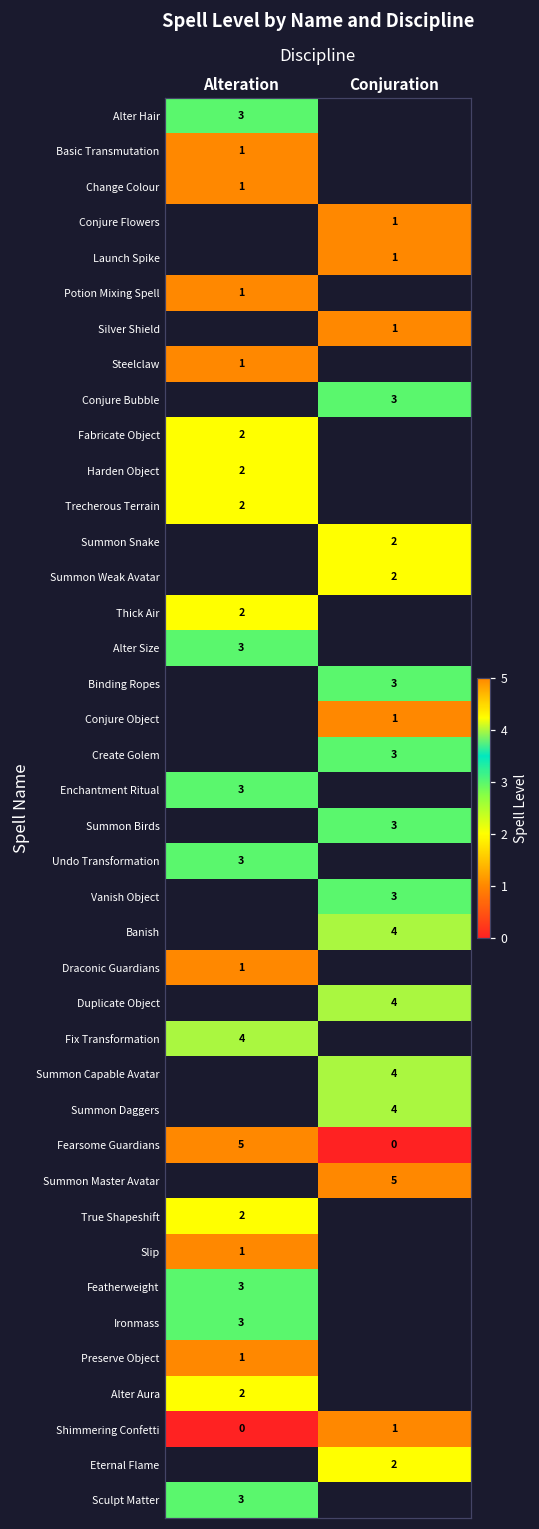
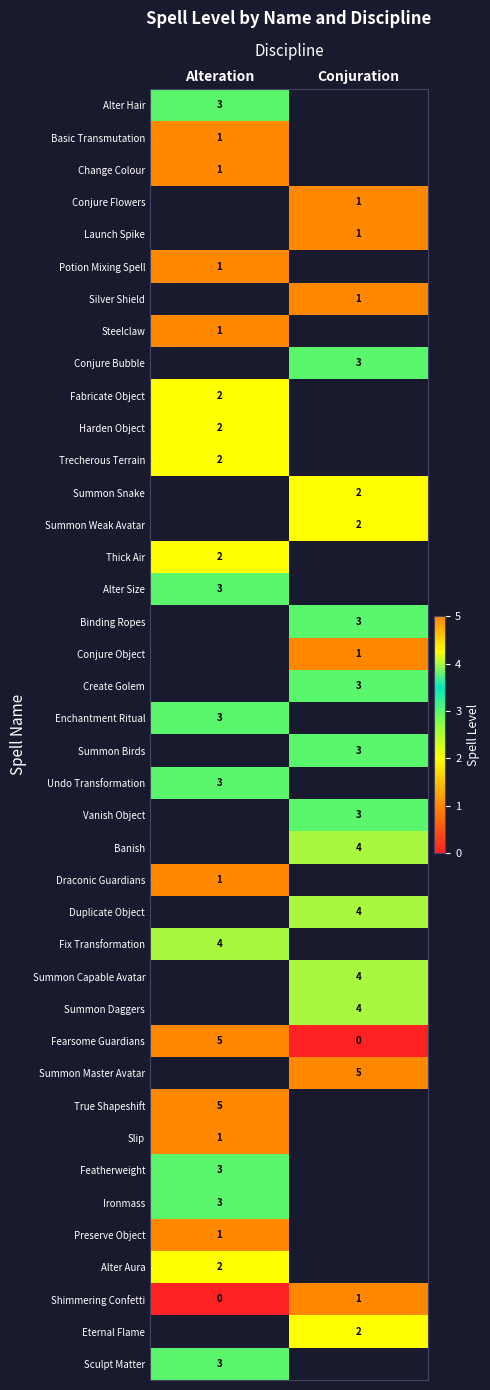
  {
    "Alter Hair": {
      "Alteration": 3
    },
    "Basic Transmutation": {
      "Alteration": 1
    },
    "Change Colour": {
      "Alteration": 1
    },
    "Conjure Flowers": {
      "Conjuration": 1
    },
    "Launch Spike": {
      "Conjuration": 1
    },
    "Potion Mixing Spell": {
      "Alteration": 1
    },
    "Silver Shield": {
      "Conjuration": 1
    },
    "Steelclaw": {
      "Alteration": 1
    },
    "Conjure Bubble": {
      "Conjuration": 3
    },
    "Fabricate Object": {
      "Alteration": 2
    },
    "Harden Object": {
      "Alteration": 2
    },
    "Trecherous Terrain": {
      "Alteration": 2
    },
    "Summon Snake": {
      "Conjuration": 2
    },
    "Summon Weak Avatar": {
      "Conjuration": 2
    },
    "Thick Air": {
      "Alteration": 2
    },
    "Alter Size": {
      "Alteration": 3
    },
    "Binding Ropes": {
      "Conjuration": 3
    },
    "Conjure Object": {
      "Conjuration": 1
    },
    "Create Golem": {
      "Conjuration": 3
    },
    "Enchantment Ritual": {
      "Alteration": 3
    },
    "Summon Birds": {
      "Conjuration": 3
    },
    "Undo Transformation": {
      "Alteration": 3
    },
    "Vanish Object": {
      "Conjuration": 3
    },
    "Banish": {
      "Conjuration": 4
    },
    "Draconic Guardians": {
      "Alteration": 1
    },
    "Duplicate Object": {
      "Conjuration": 4
    },
    "Fix Transformation": {
      "Alteration": 4
    },
    "Summon Capable Avatar": {
      "Conjuration": 4
    },
    "Summon Daggers": {
      "Conjuration": 4
    },
    "Fearsome Guardians": {
      "Alteration": 5,
      "Conjuration": 0
    },
    "Summon Master Avatar": {
      "Conjuration": 5
    },
    "True Shapeshift": {
-     "Alteration": 2
+     "Alteration": 5
    },
    "Slip": {
      "Alteration": 1
    },
    "Featherweight": {
      "Alteration": 3
    },
    "Ironmass": {
      "Alteration": 3
    },
    "Preserve Object": {
      "Alteration": 1
    },
    "Alter Aura": {
      "Alteration": 2
    },
    "Shimmering Confetti": {
      "Alteration": 0,
      "Conjuration": 1
    },
    "Eternal Flame": {
      "Conjuration": 2
    },
    "Sculpt Matter": {
      "Alteration": 3
    }
  }
